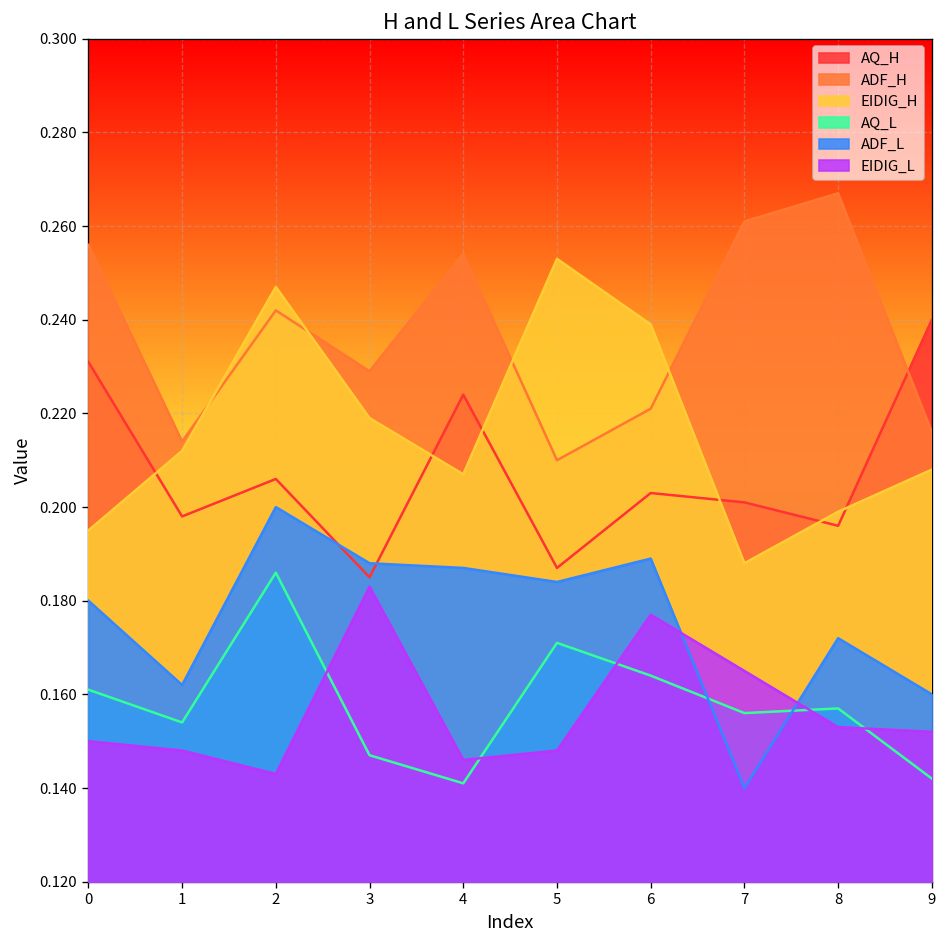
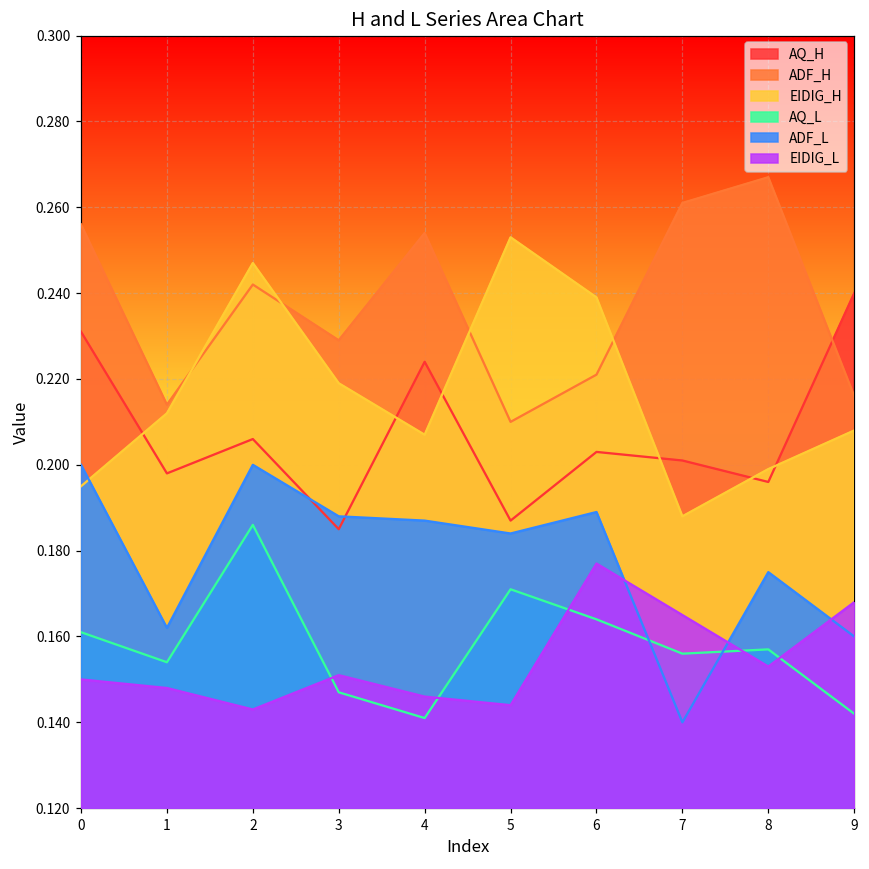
  {
    "AQ_H": {
      "0": 0.231,
      "1": 0.198,
      "2": 0.206,
      "3": 0.185,
      "4": 0.224,
      "5": 0.187,
      "6": 0.203,
      "7": 0.201,
      "8": 0.196,
      "9": 0.240
    },
    "ADF_H": {
      "0": 0.256,
      "1": 0.214,
      "2": 0.242,
      "3": 0.229,
      "4": 0.254,
      "5": 0.210,
      "6": 0.221,
      "7": 0.261,
      "8": 0.267,
      "9": 0.216
    },
    "EIDIG_H": {
      "0": 0.195,
      "1": 0.212,
      "2": 0.247,
      "3": 0.219,
      "4": 0.207,
      "5": 0.253,
      "6": 0.239,
      "7": 0.188,
      "8": 0.199,
      "9": 0.208
    },
    "AQ_L": {
      "0": 0.161,
      "1": 0.154,
      "2": 0.186,
      "3": 0.147,
      "4": 0.141,
      "5": 0.171,
      "6": 0.164,
      "7": 0.156,
      "8": 0.157,
      "9": 0.142
    },
    "ADF_L": {
-     "0": 0.18,
+     "0": 0.20,
      "1": 0.162,
      "2": 0.200,
      "3": 0.188,
      "4": 0.187,
      "5": 0.184,
      "6": 0.189,
      "7": 0.140,
-     "8": 0.172,
+     "8": 0.175,
      "9": 0.160
    },
    "EIDIG_L": {
      "0": 0.150,
      "1": 0.148,
      "2": 0.143,
-     "3": 0.183,
+     "3": 0.151,
      "4": 0.146,
-     "5": 0.148,
+     "5": 0.144,
      "6": 0.177,
      "7": 0.165,
      "8": 0.153,
-     "9": 0.152
+     "9": 0.168
    }
  }
